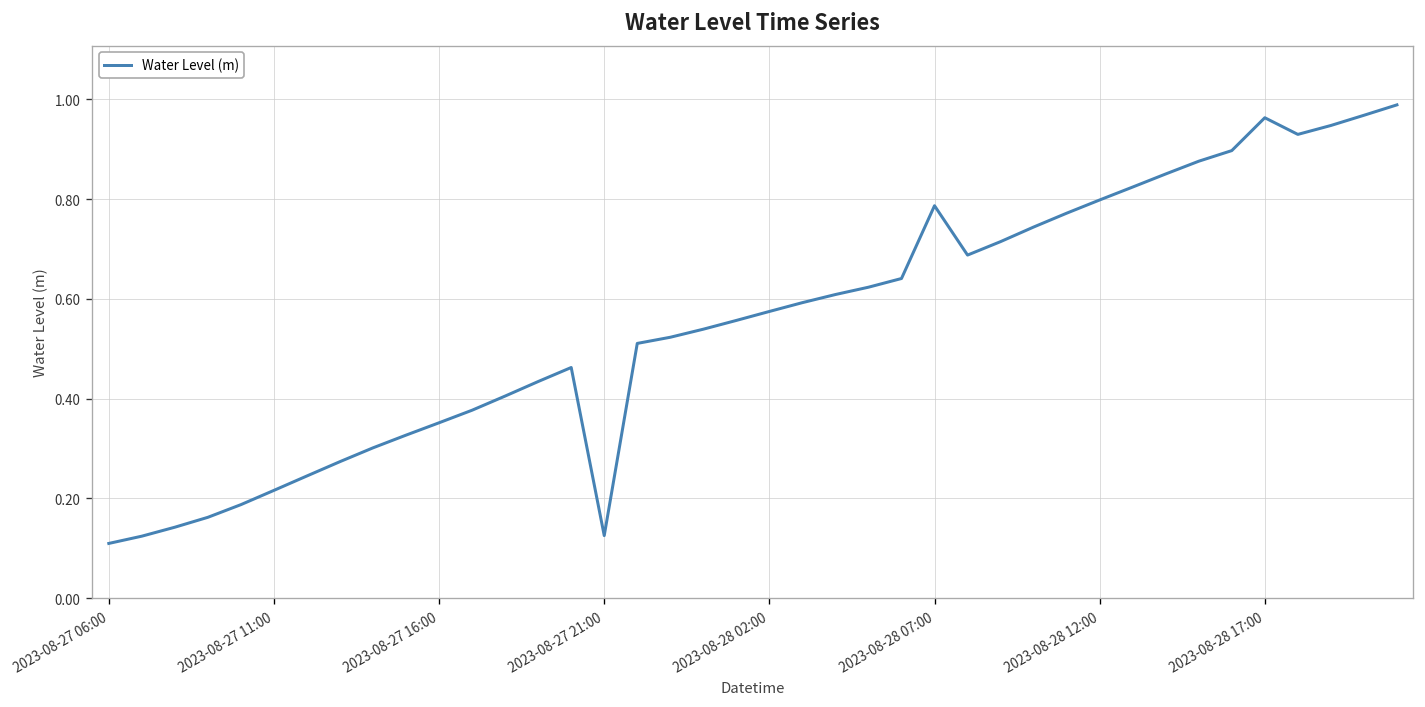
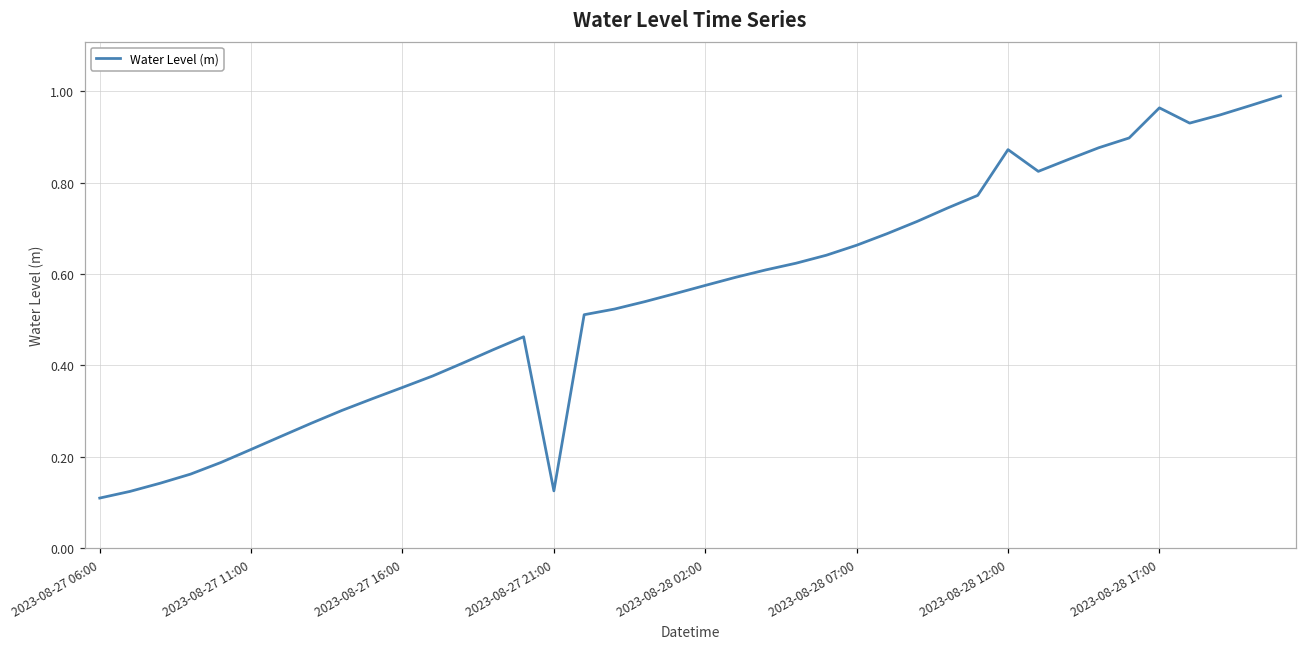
  {
    "2023-08-27 06:00": 0.11,
    "2023-08-27 11:00": 0.22,
    "2023-08-27 16:00": 0.35,
    "2023-08-27 21:00": 0.13,
    "2023-08-28 02:00": 0.58,
-   "2023-08-28 07:00": 0.79,
-   "2023-08-28 12:00": 0.80,
+   "2023-08-28 07:00": 0.66,
+   "2023-08-28 12:00": 0.87,
    "2023-08-28 17:00": 0.96
  }
